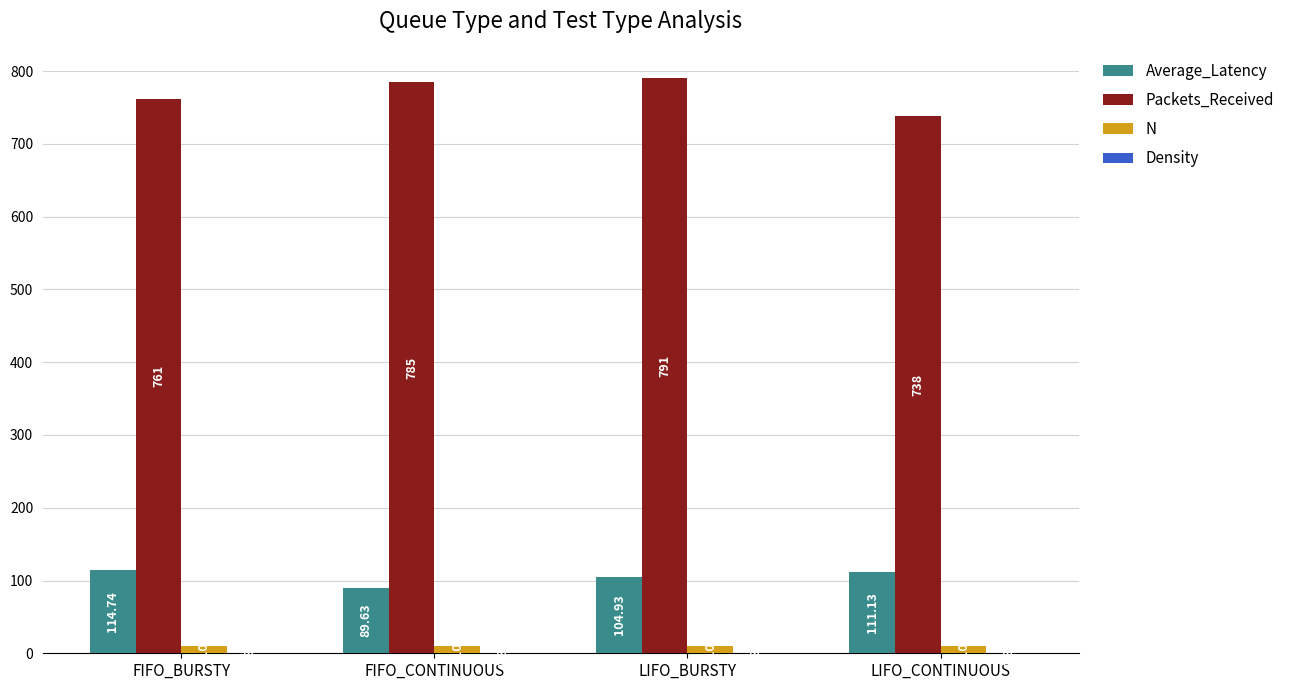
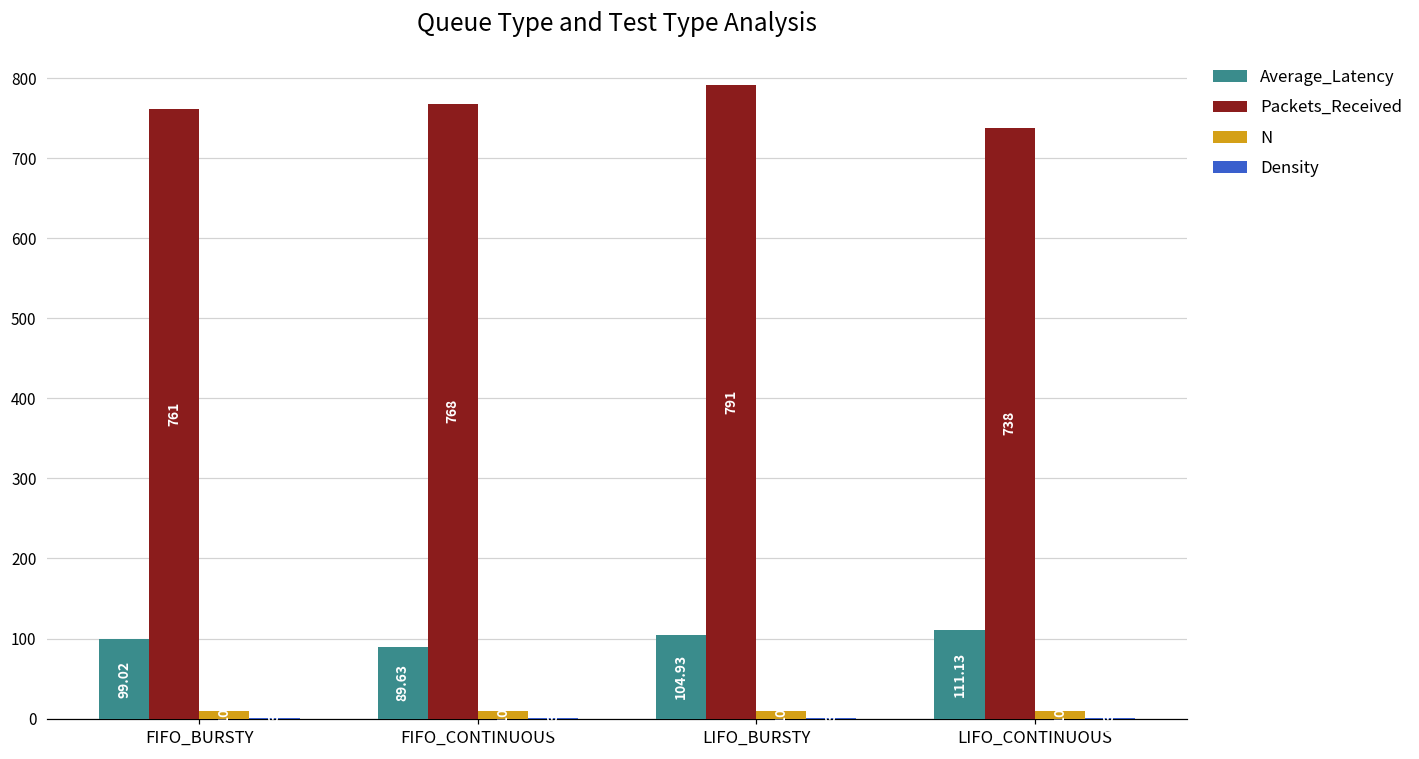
  {
    "Average_Latency": {
-     "FIFO_BURSTY": 114.74,
+     "FIFO_BURSTY": 99.02,
      "FIFO_CONTINUOUS": 89.63,
      "LIFO_BURSTY": 104.93,
      "LIFO_CONTINUOUS": 111.13
    },
    "Packets_Received": {
      "FIFO_BURSTY": 761,
-     "FIFO_CONTINUOUS": 785,
+     "FIFO_CONTINUOUS": 768,
      "LIFO_BURSTY": 791,
      "LIFO_CONTINUOUS": 738
    },
    "N": {
      "FIFO_BURSTY": 10,
      "FIFO_CONTINUOUS": 10,
      "LIFO_BURSTY": 10,
      "LIFO_CONTINUOUS": 10
    }
  }
